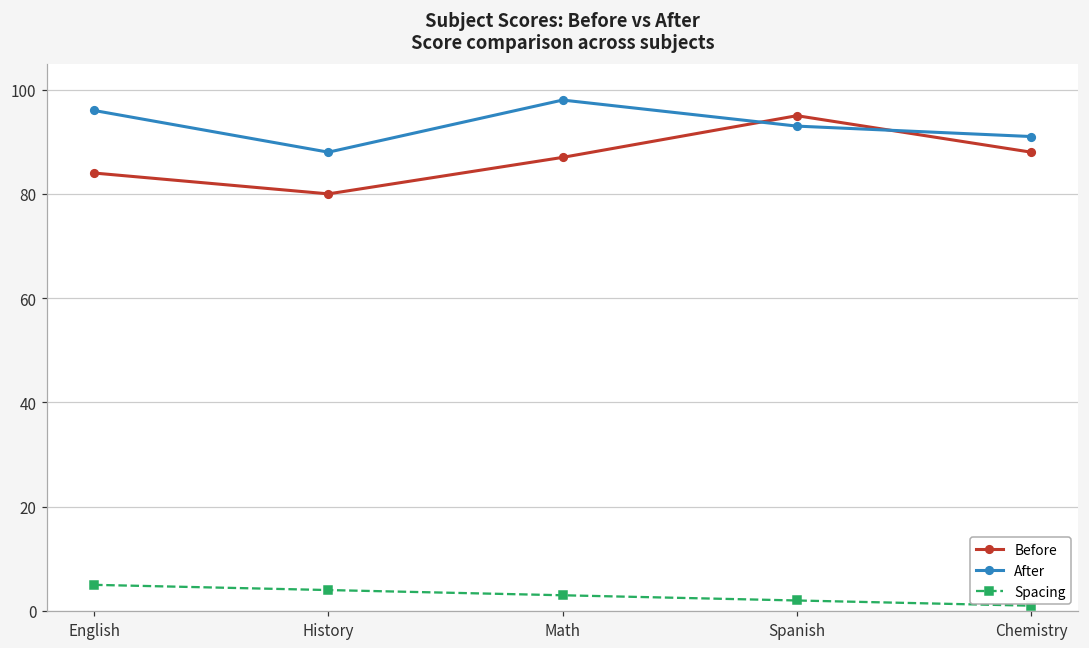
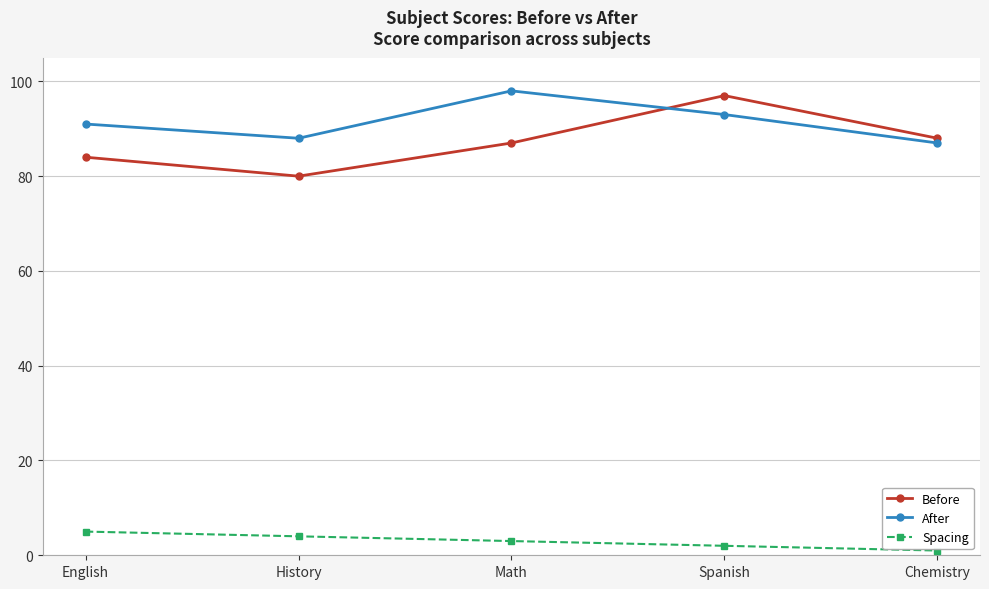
  {
    "Before": {
      "English": 84,
      "History": 80,
      "Math": 87,
-     "Spanish": 95,
+     "Spanish": 97,
      "Chemistry": 88
    },
    "After": {
-     "English": 96,
+     "English": 91,
      "History": 88,
      "Math": 98,
      "Spanish": 93,
-     "Chemistry": 91
+     "Chemistry": 87
    },
    "Spacing": {
      "English": 5,
      "History": 4,
      "Math": 3,
      "Spanish": 2,
      "Chemistry": 1
    }
  }
